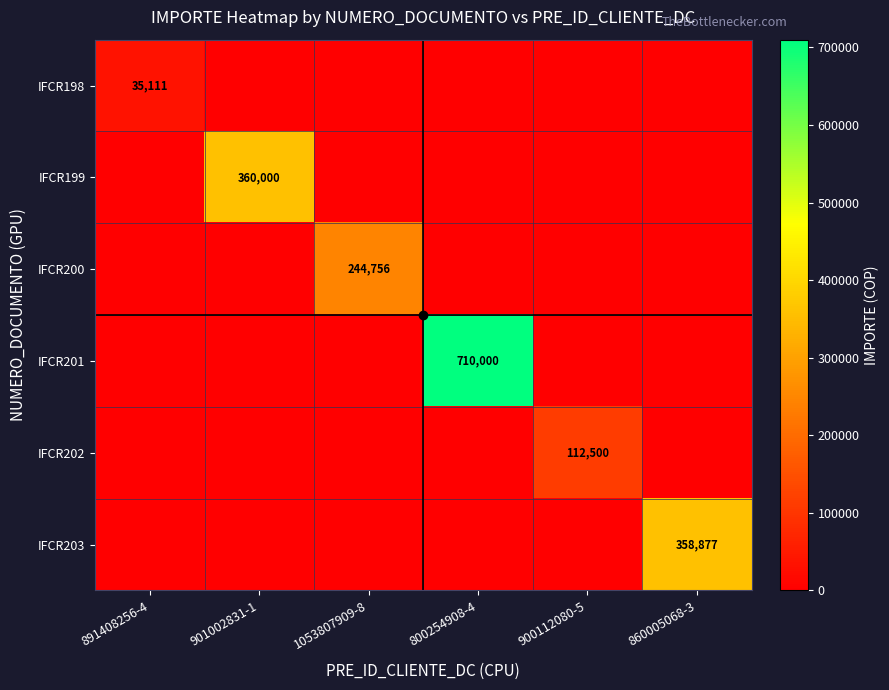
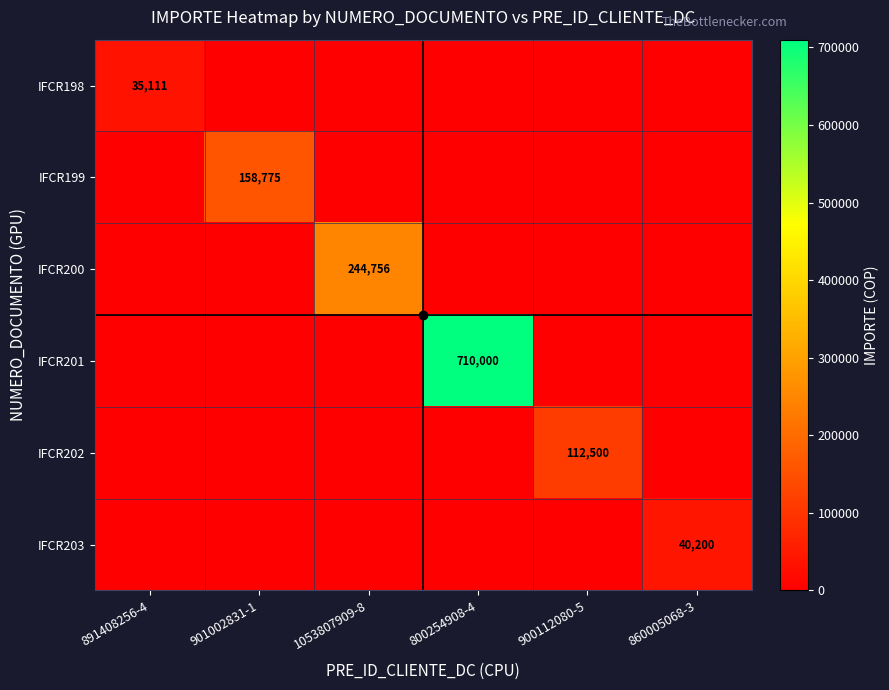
  {
    "IFCR198": {
      "891408256-4": "35,111"
    },
    "IFCR199": {
-     "901002831-1": "360,000"
+     "901002831-1": "158,775"
    },
    "IFCR200": {
      "1053807909-8": "244,756"
    },
    "IFCR201": {
      "800254908-4": "710,000"
    },
    "IFCR202": {
      "900112080-5": "112,500"
    },
    "IFCR203": {
-     "860005068-3": "358,877"
+     "860005068-3": "40,200"
    }
  }
